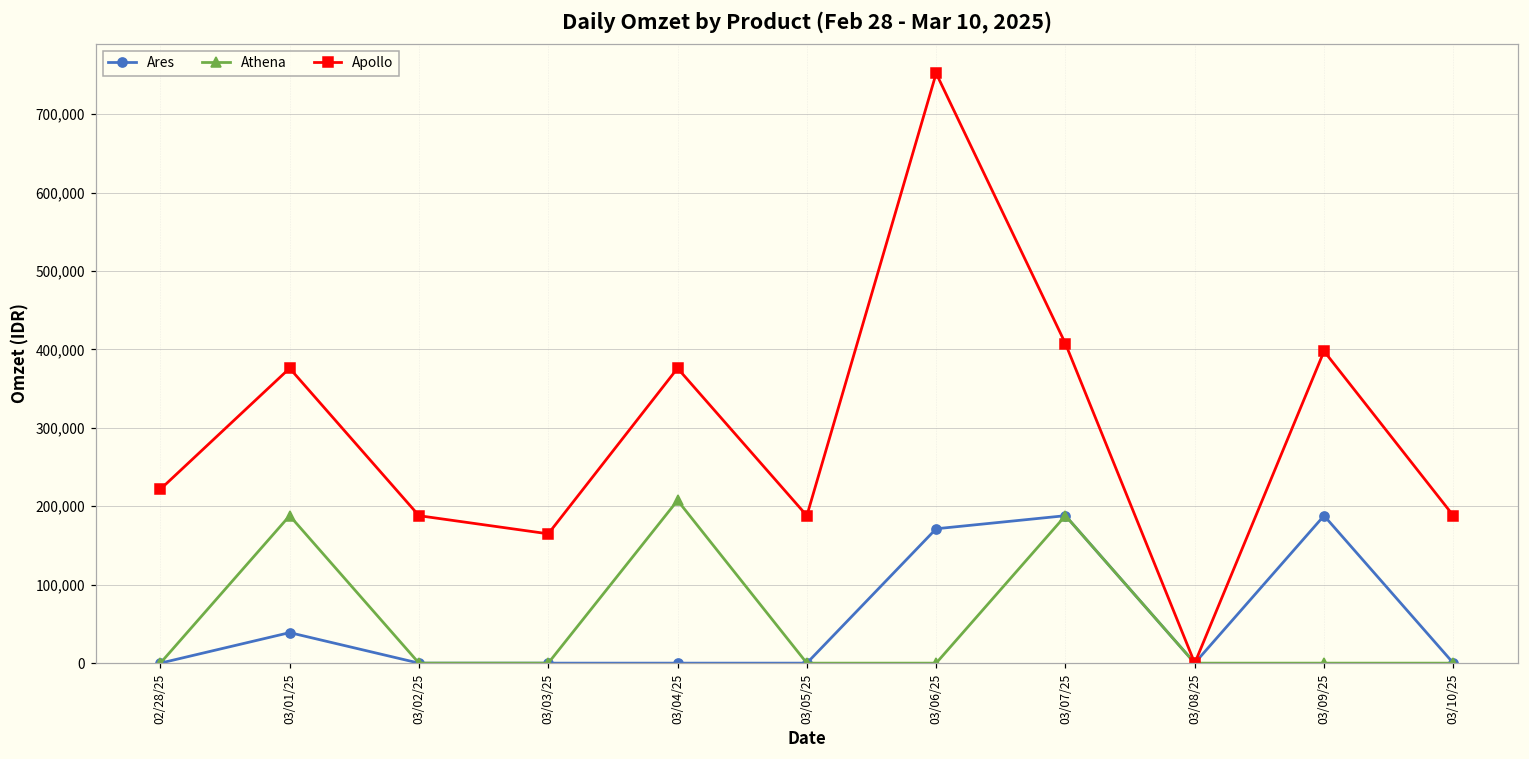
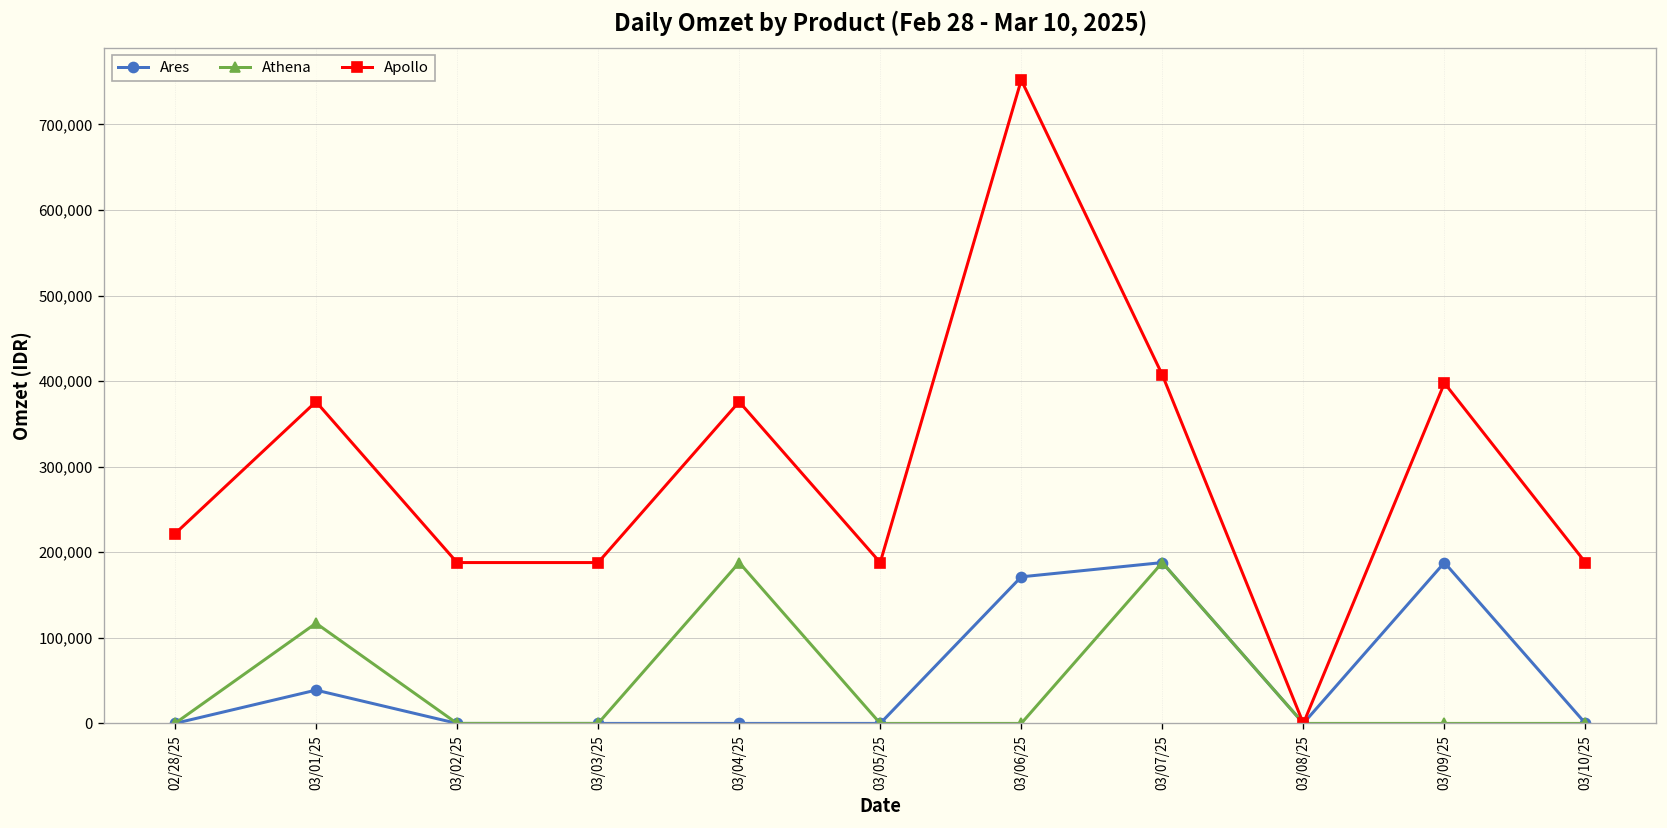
  {
    "Ares": {
      "03/01/25": "40,000",
      "03/04/25": "0",
      "03/06/25": "170,000",
      "03/09/25": "190,000"
    },
    "Athena": {
-     "03/01/25": "190,000",
-     "03/04/25": "210,000",
+     "03/01/25": "120,000",
+     "03/04/25": "190,000",
      "03/06/25": "0",
      "03/09/25": "0"
    },
    "Apollo": {
      "02/28/25": "220,000",
      "03/01/25": "380,000",
      "03/02/25": "190,000",
-     "03/03/25": "160,000",
+     "03/03/25": "190,000",
      "03/04/25": "380,000",
      "03/05/25": "190,000",
      "03/06/25": "750,000",
      "03/07/25": "410,000",
      "03/09/25": "400,000",
      "03/10/25": "190,000"
    }
  }
